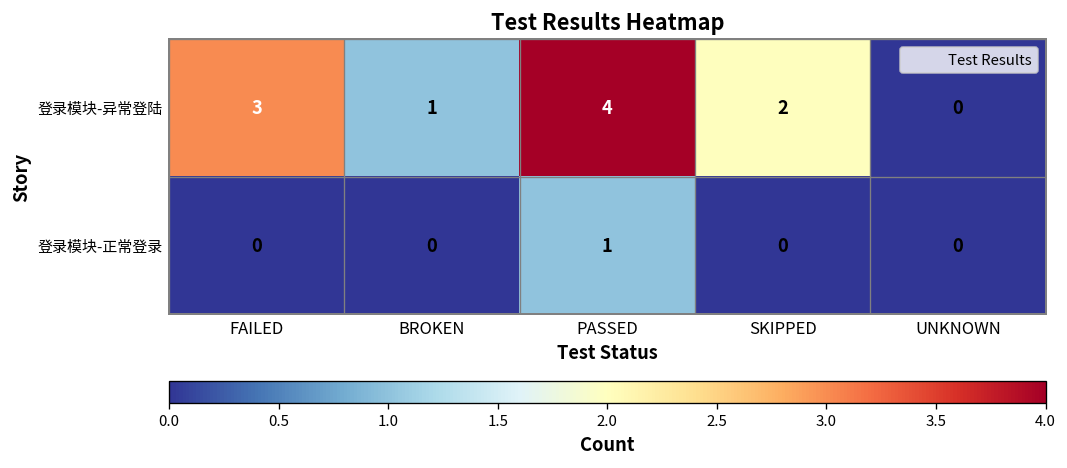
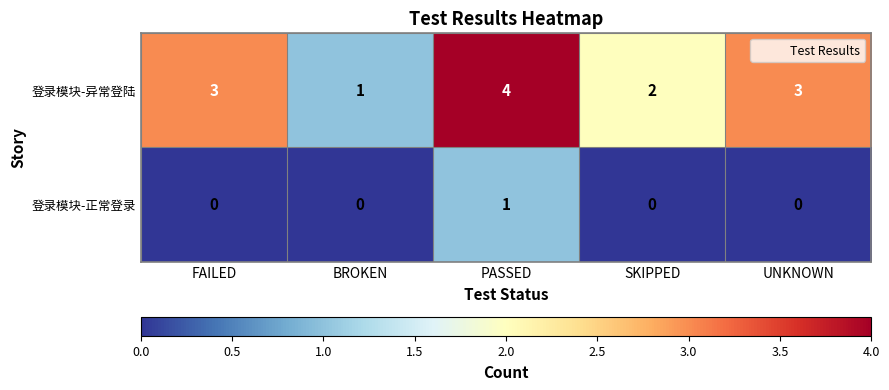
  {
    "登录模块-异常登陆": {
      "FAILED": 3,
      "BROKEN": 1,
      "PASSED": 4,
      "SKIPPED": 2,
-     "UNKNOWN": 0
+     "UNKNOWN": 3
    },
    "登录模块-正常登录": {
      "FAILED": 0,
      "BROKEN": 0,
      "PASSED": 1,
      "SKIPPED": 0,
      "UNKNOWN": 0
    }
  }
